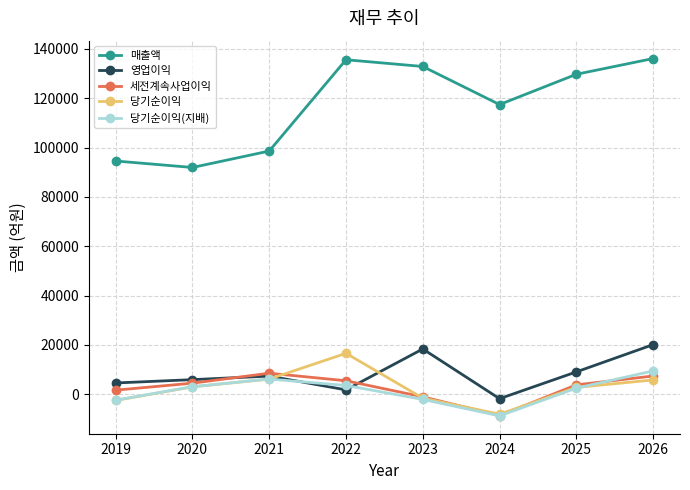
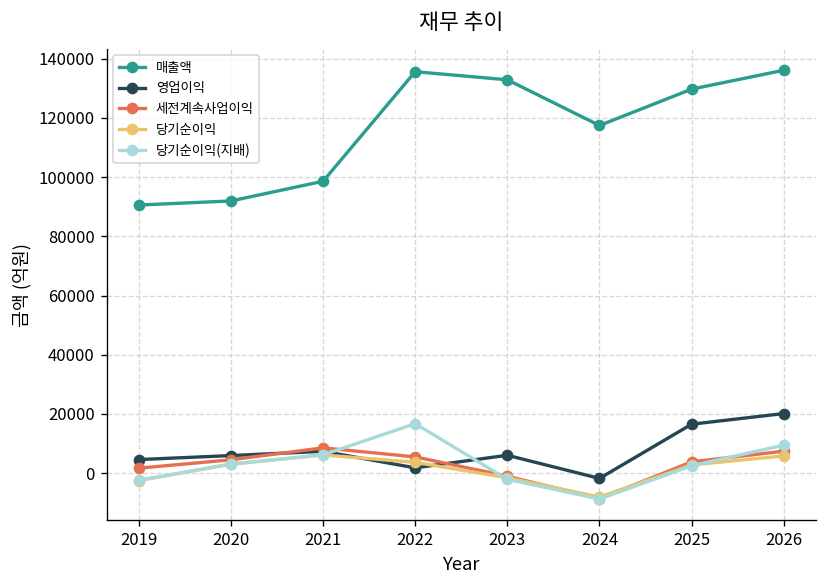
  {
    "매출액": {
-     "2019": 95000,
+     "2019": 91000,
      "2020": 92000,
      "2021": 99000,
      "2022": 136000,
      "2023": 133000,
      "2024": 117000,
      "2025": 130000,
      "2026": 136000
    },
    "영업이익": {
      "2019": 5000,
      "2020": 6000,
      "2021": 7000,
      "2022": 2000,
-     "2023": 18000,
+     "2023": 6000,
      "2024": -2000,
-     "2025": 9000,
+     "2025": 17000,
      "2026": 20000
    },
    "세전계속사업이익": {
      "2019": 2000,
      "2020": 5000,
      "2021": 9000,
      "2022": 5000,
      "2026": 7000
    },
    "당기순이익": {
-     "2022": 17000,
+     "2022": 4000,
      "2026": 6000
    },
    "당기순이익(지배)": {
-     "2022": 4000,
+     "2022": 17000,
      "2026": 9000
    }
  }
